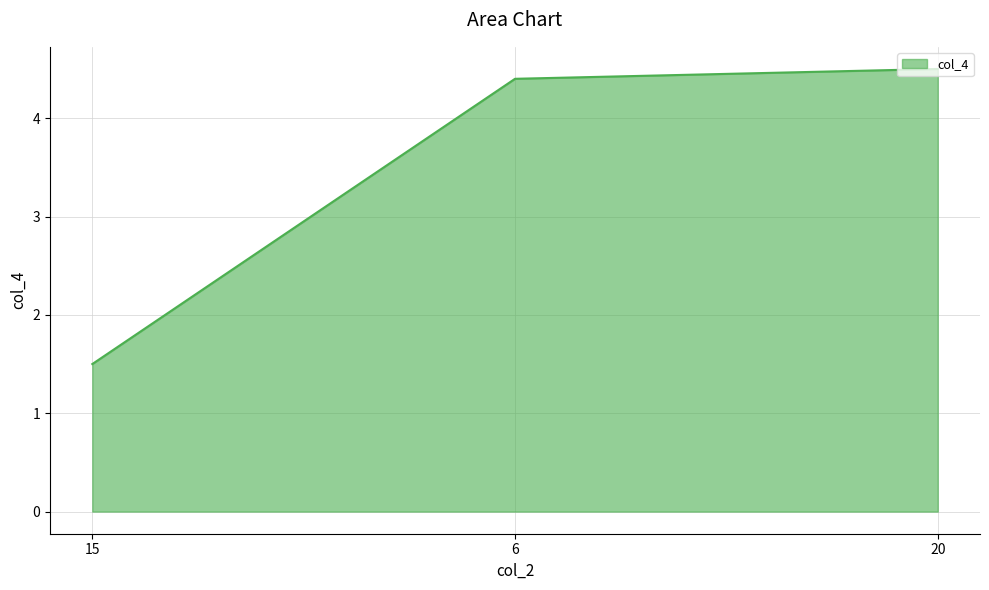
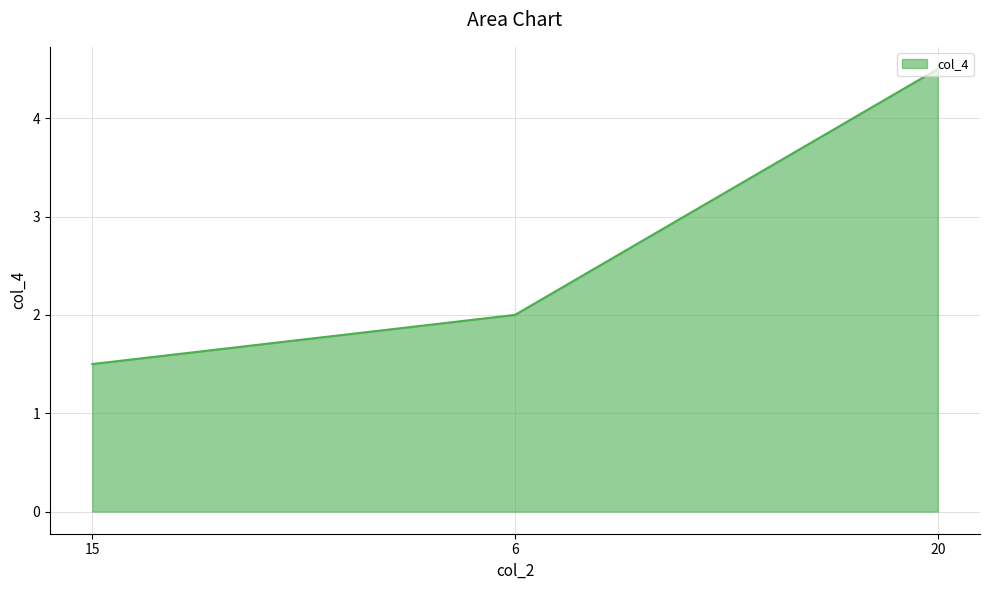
  {
    "15": 1.5,
-   "6": 4.4
+   "6": 2.0
  }
